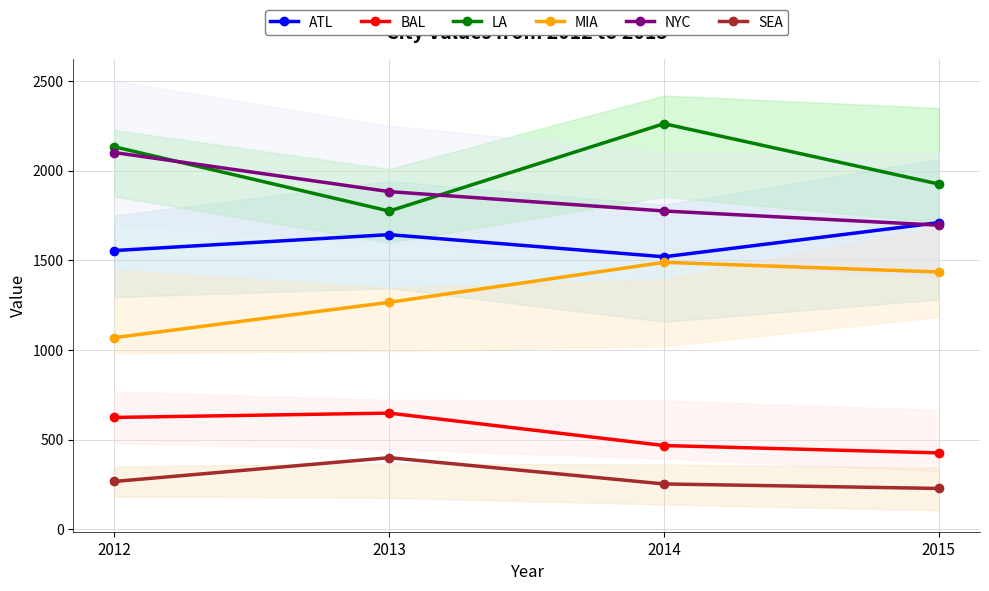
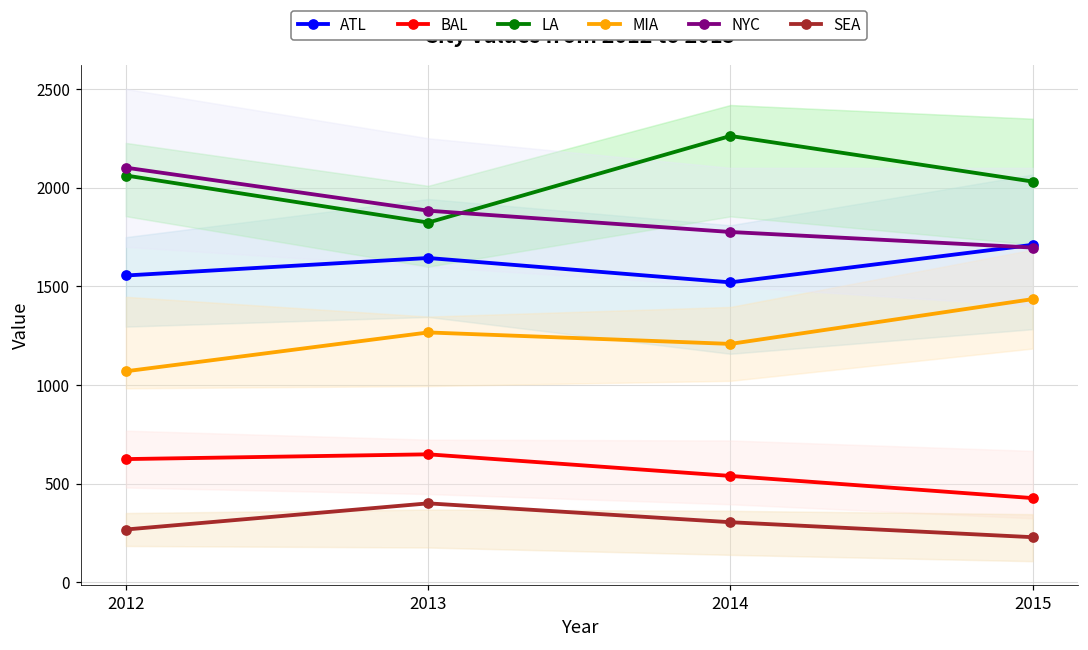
  {
    "ATL": {
      "2012": 1550,
      "2013": 1640,
      "2014": 1520
    },
    "BAL": {
      "2012": 620,
      "2013": 650,
-     "2014": 470,
+     "2014": 540,
      "2015": 430
    },
    "LA": {
-     "2012": 2130,
-     "2013": 1770,
+     "2012": 2060,
+     "2013": 1820,
      "2014": 2260,
-     "2015": 1930
+     "2015": 2030
    },
    "MIA": {
      "2012": 1070,
      "2013": 1270,
-     "2014": 1490,
+     "2014": 1210,
      "2015": 1430
    },
    "NYC": {
      "2012": 2100,
      "2013": 1880,
      "2014": 1780
    },
    "SEA": {
      "2012": 270,
      "2013": 400,
-     "2014": 250,
+     "2014": 300,
      "2015": 230
    }
  }
